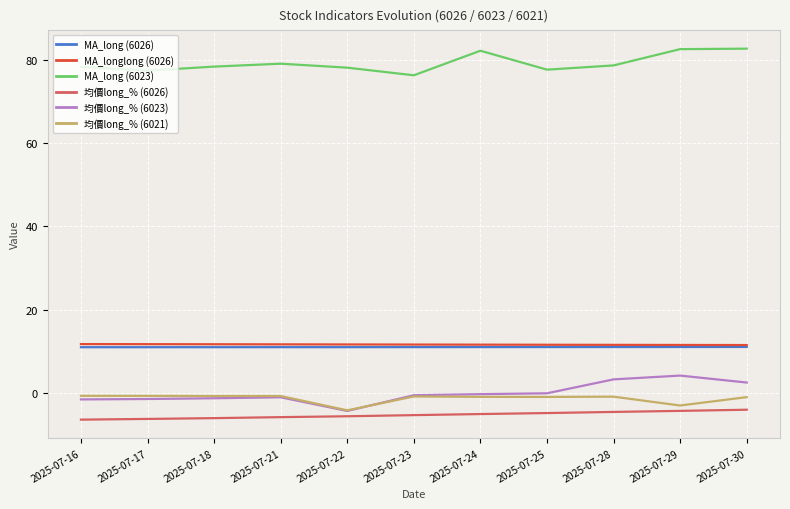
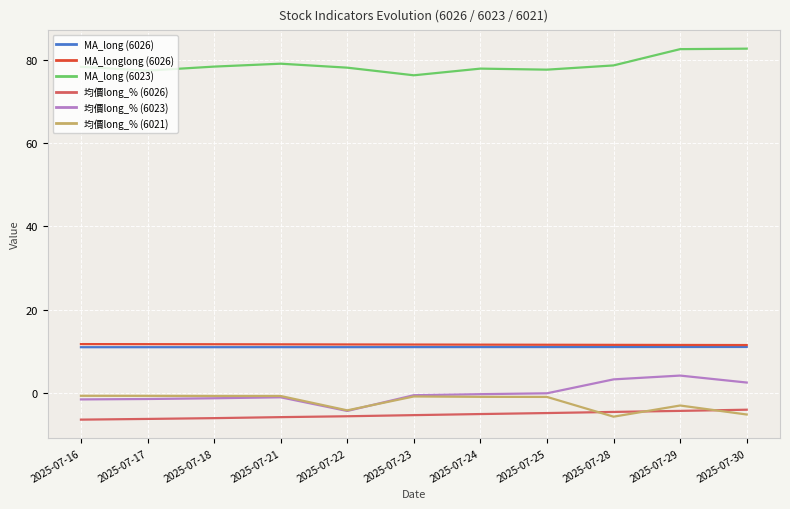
  {
    "MA_long (6026)": {
      "2025-07-16": 11,
      "2025-07-17": 11,
      "2025-07-18": 11,
      "2025-07-21": 11,
      "2025-07-22": 11
    },
    "MA_long (6023)": {
      "2025-07-18": 78,
      "2025-07-21": 79,
      "2025-07-22": 78,
      "2025-07-23": 76,
-     "2025-07-24": 82,
+     "2025-07-24": 78,
      "2025-07-25": 78,
      "2025-07-28": 79,
      "2025-07-29": 83,
      "2025-07-30": 83
    },
    "均價long_% (6023)": {
      "2025-07-16": -2,
      "2025-07-17": -1,
      "2025-07-24": 0,
      "2025-07-25": 0,
      "2025-07-28": 3,
      "2025-07-29": 4,
      "2025-07-30": 3
    },
    "均價long_% (6021)": {
      "2025-07-16": -1,
      "2025-07-17": -1,
      "2025-07-24": -1,
      "2025-07-25": -1,
-     "2025-07-28": -1,
+     "2025-07-28": -6,
      "2025-07-29": -3,
-     "2025-07-30": -1
+     "2025-07-30": -5
    }
  }
